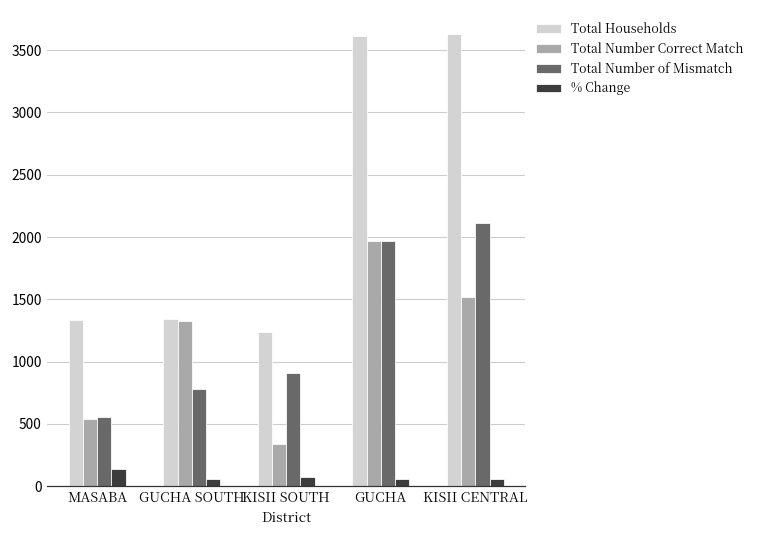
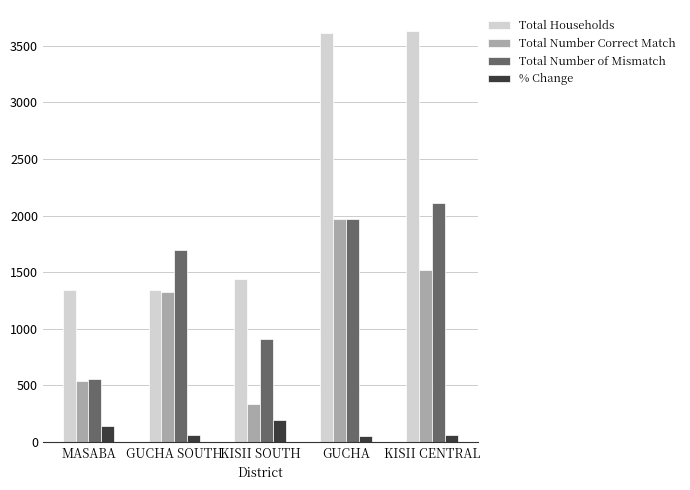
  {
    "Total Households": {
      "MASABA": 1340,
      "GUCHA SOUTH": 1340,
-     "KISII SOUTH": 1240,
+     "KISII SOUTH": 1440,
      "GUCHA": 3610,
      "KISII CENTRAL": 3630
    },
    "Total Number Correct Match": {
      "MASABA": 540,
      "GUCHA SOUTH": 1330,
      "KISII SOUTH": 340,
      "GUCHA": 1970,
      "KISII CENTRAL": 1520
    },
    "Total Number of Mismatch": {
      "MASABA": 560,
-     "GUCHA SOUTH": 780,
+     "GUCHA SOUTH": 1700,
      "KISII SOUTH": 910,
      "GUCHA": 1970,
      "KISII CENTRAL": 2110
    },
    "% Change": {
      "MASABA": 140,
      "GUCHA SOUTH": 60,
-     "KISII SOUTH": 70,
+     "KISII SOUTH": 200,
      "GUCHA": 50,
      "KISII CENTRAL": 60
    }
  }
